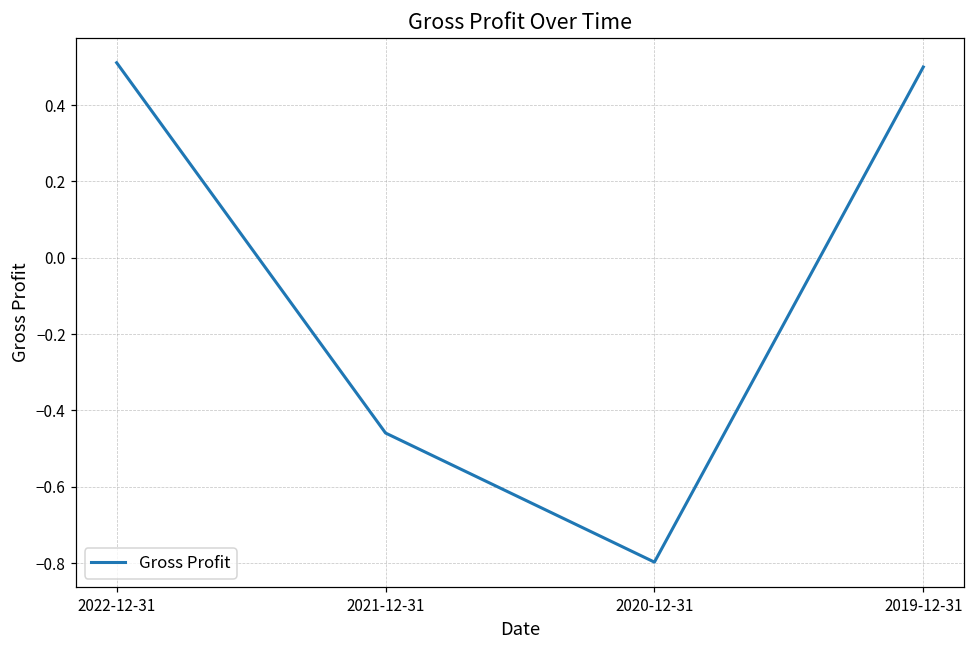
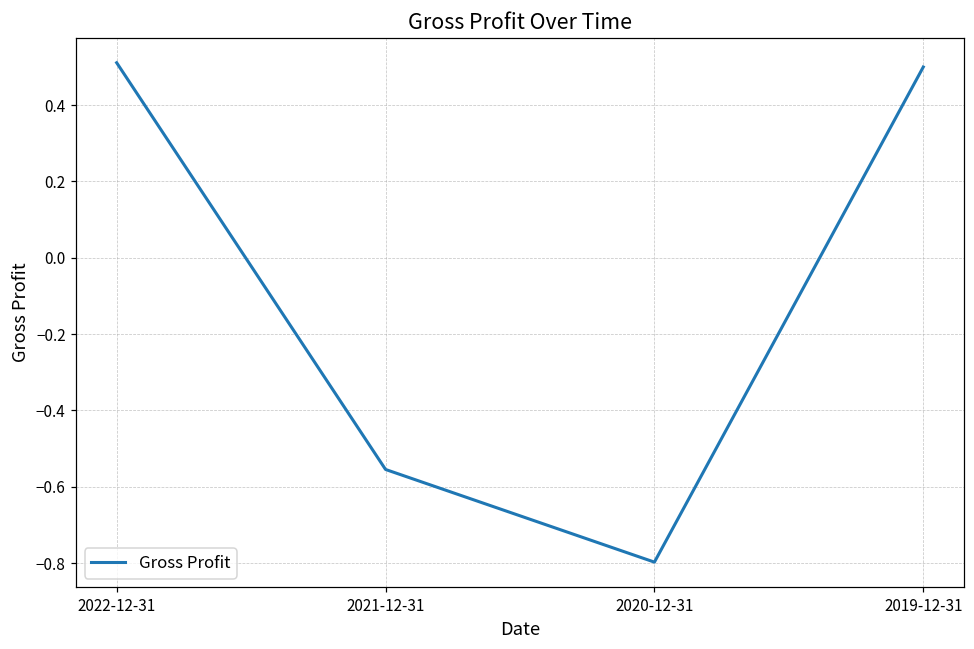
  {
    "2022-12-31": 0.51,
-   "2021-12-31": -0.46,
+   "2021-12-31": -0.55,
    "2020-12-31": -0.80,
    "2019-12-31": 0.50
  }
